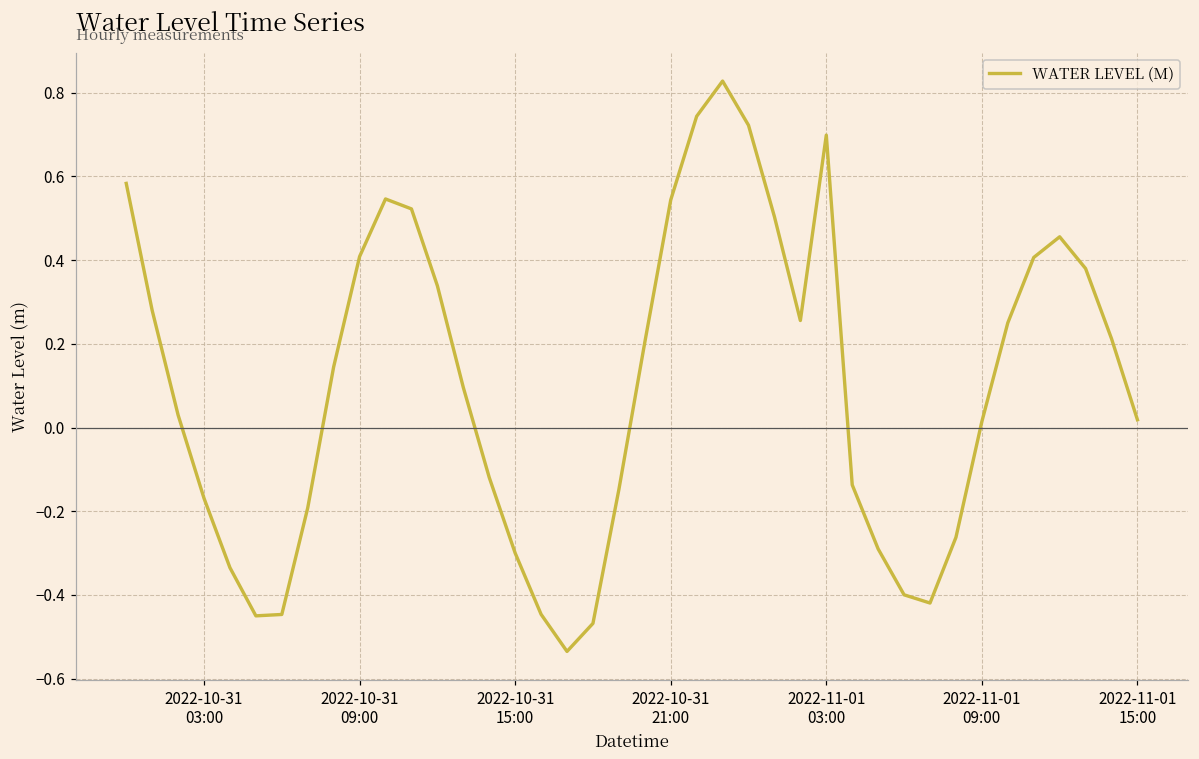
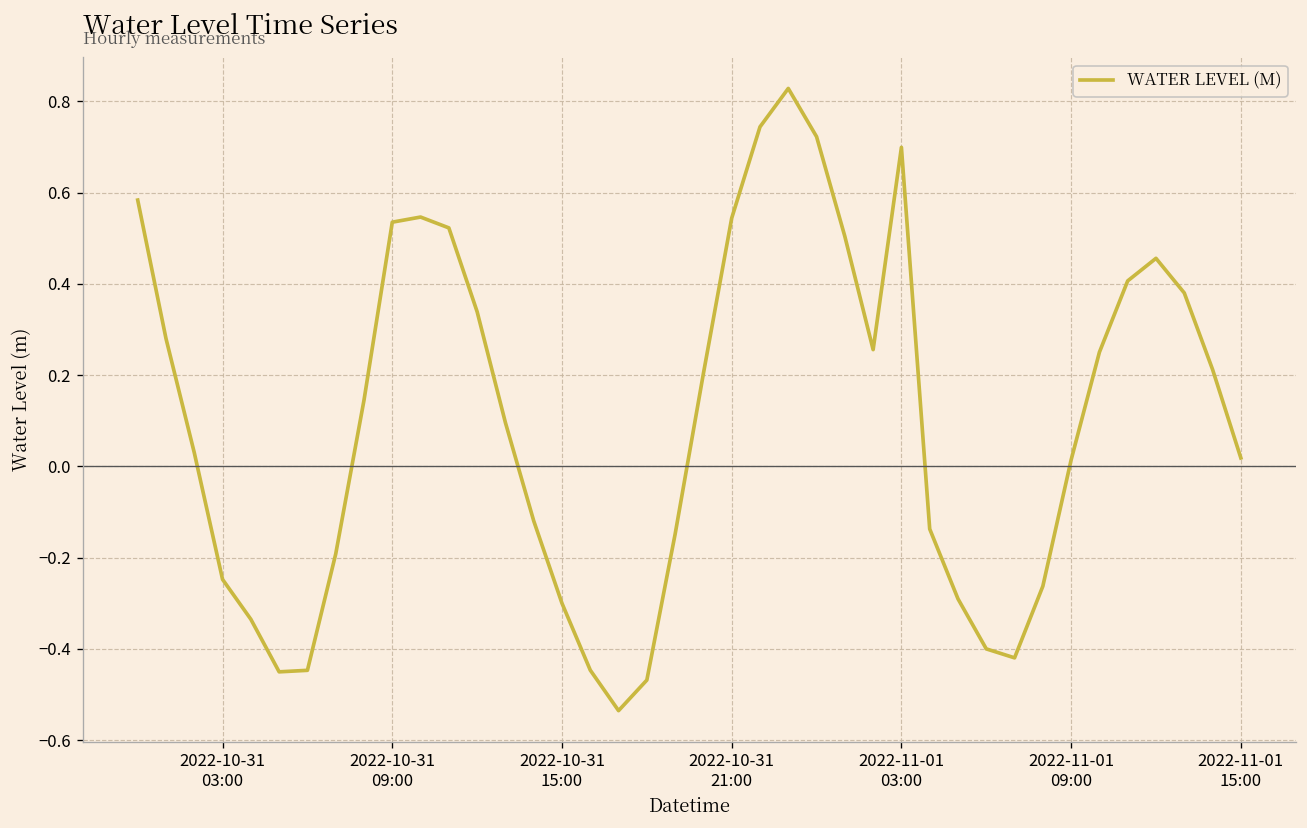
  {
-   "2022-10-31 03:00": -0.17,
-   "2022-10-31 09:00": 0.41,
+   "2022-10-31 03:00": -0.25,
+   "2022-10-31 09:00": 0.54,
    "2022-10-31 15:00": -0.30,
    "2022-10-31 21:00": 0.54,
    "2022-11-01 03:00": 0.70,
    "2022-11-01 09:00": 0.01,
    "2022-11-01 15:00": 0.02
  }
